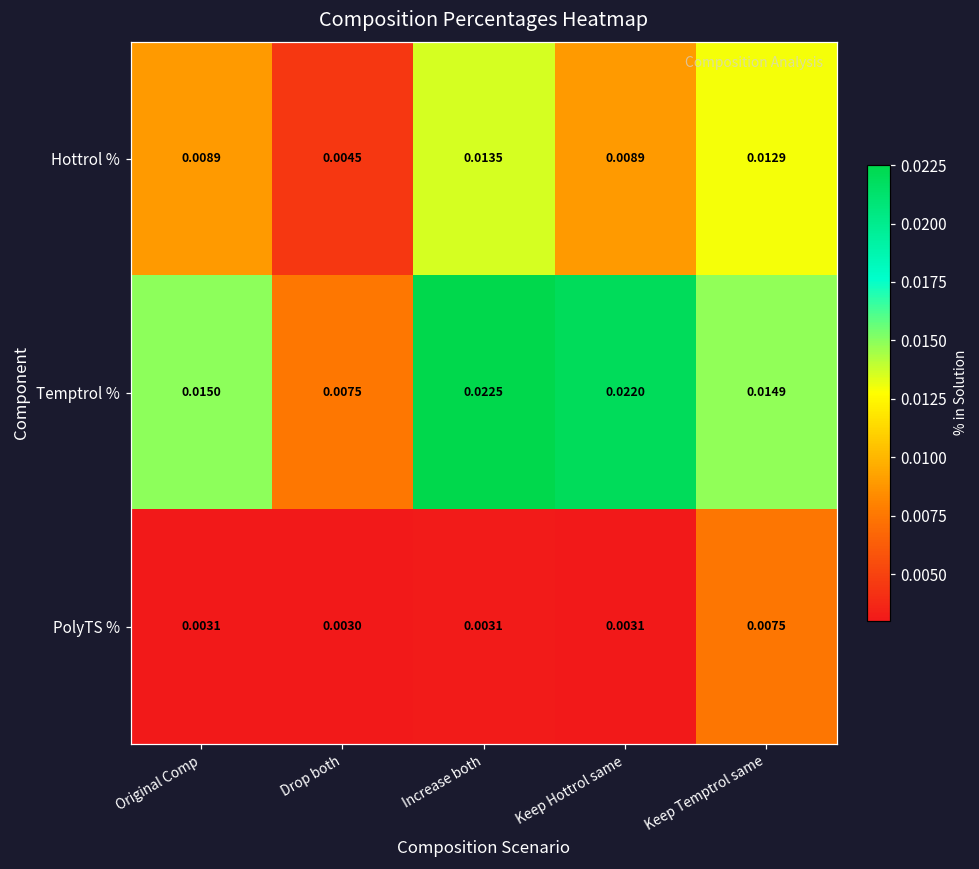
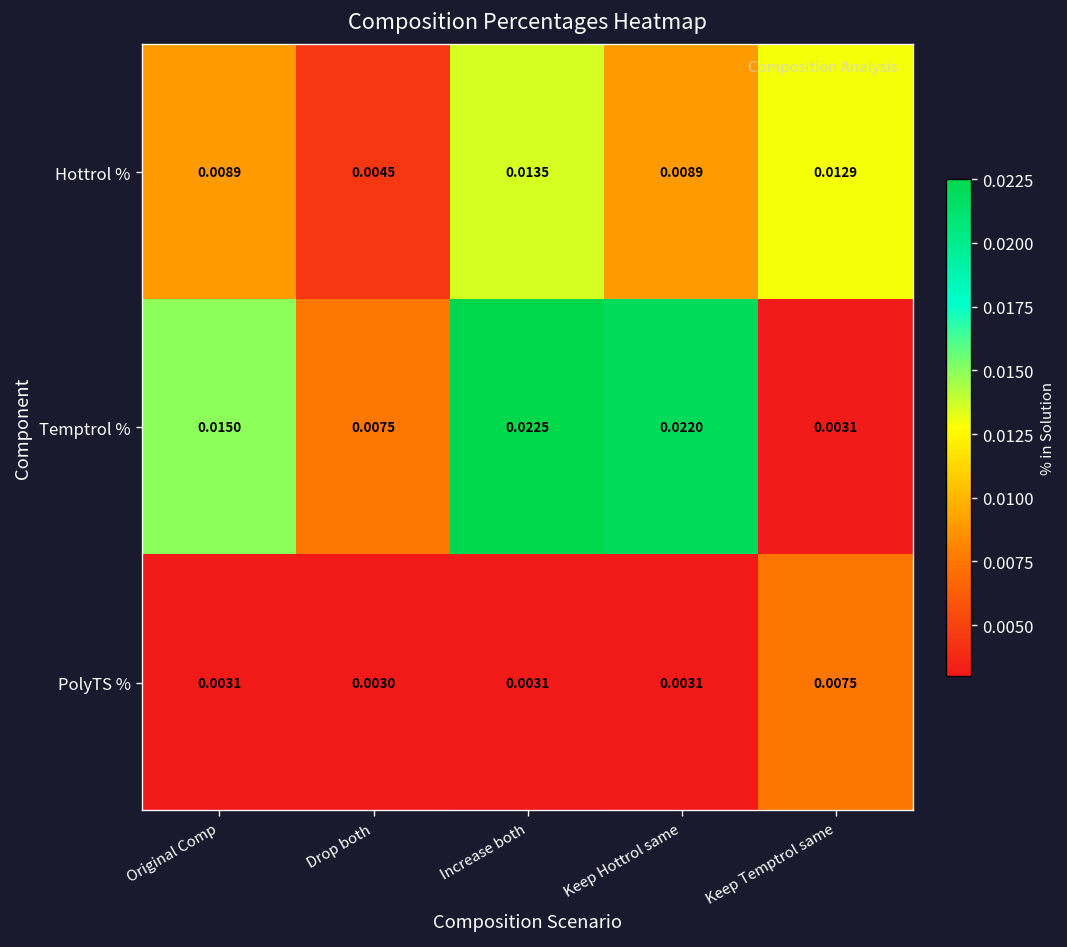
  {
    "Hottrol %": {
      "Original Comp": 0.0089,
      "Drop both": 0.0045,
      "Increase both": 0.0135,
      "Keep Hottrol same": 0.0089
    },
    "Temptrol %": {
      "Original Comp": 0.0150,
      "Drop both": 0.0075,
      "Increase both": 0.0225,
      "Keep Hottrol same": 0.0220,
-     "Keep Temptrol same": 0.0149
+     "Keep Temptrol same": 0.0031
    },
    "PolyTS %": {
      "Original Comp": 0.0031,
      "Drop both": 0.0030,
      "Increase both": 0.0031,
      "Keep Hottrol same": 0.0031,
      "Keep Temptrol same": 0.0075
    }
  }
